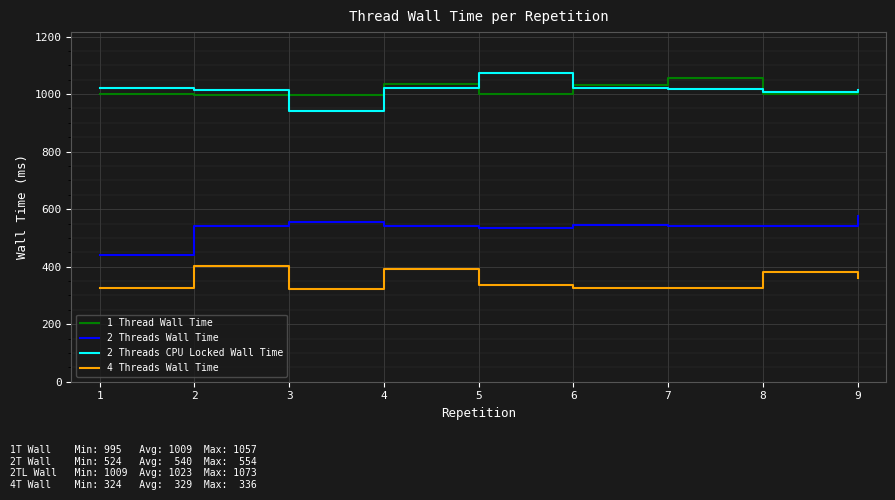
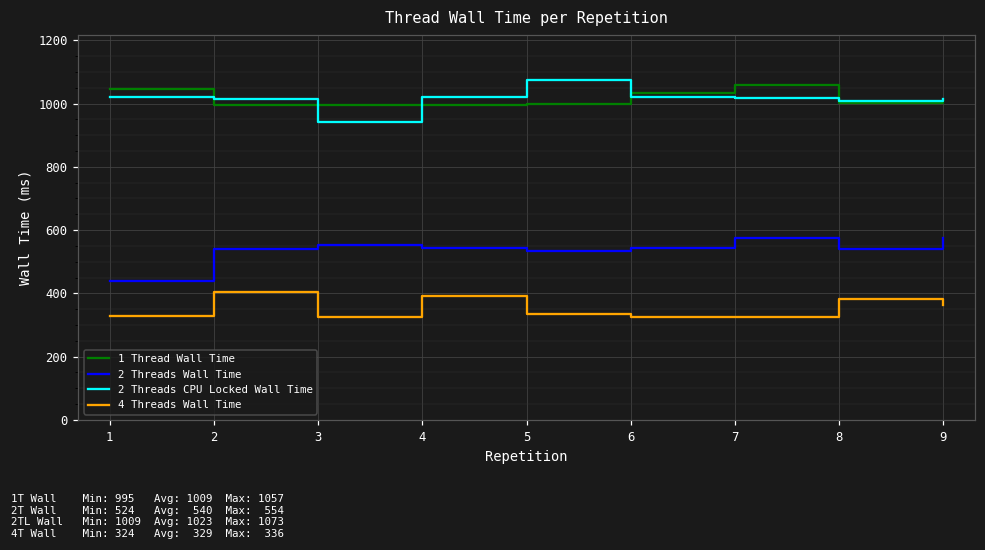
  {
    "1 Thread Wall Time": {
-     "1": 1000,
+     "1": 1050,
      "2": 1000,
      "3": 1000,
-     "4": 1040,
+     "4": 1000,
      "5": 1000,
      "6": 1030,
      "7": 1060
    },
    "2 Threads Wall Time": {
      "1": 440,
      "2": 540,
      "3": 550,
      "4": 540,
      "5": 530,
      "6": 540,
-     "7": 540,
+     "7": 570,
      "8": 540,
      "9": 580
    },
    "2 Threads CPU Locked Wall Time": {
      "1": 1020,
      "2": 1020,
      "3": 940,
      "4": 1020,
      "5": 1070,
      "6": 1020,
      "7": 1020
    },
    "4 Threads Wall Time": {
      "1": 330,
      "2": 400,
      "3": 320,
      "4": 390,
      "5": 340,
      "6": 330,
      "7": 330,
      "8": 380,
      "9": 360
    }
  }
